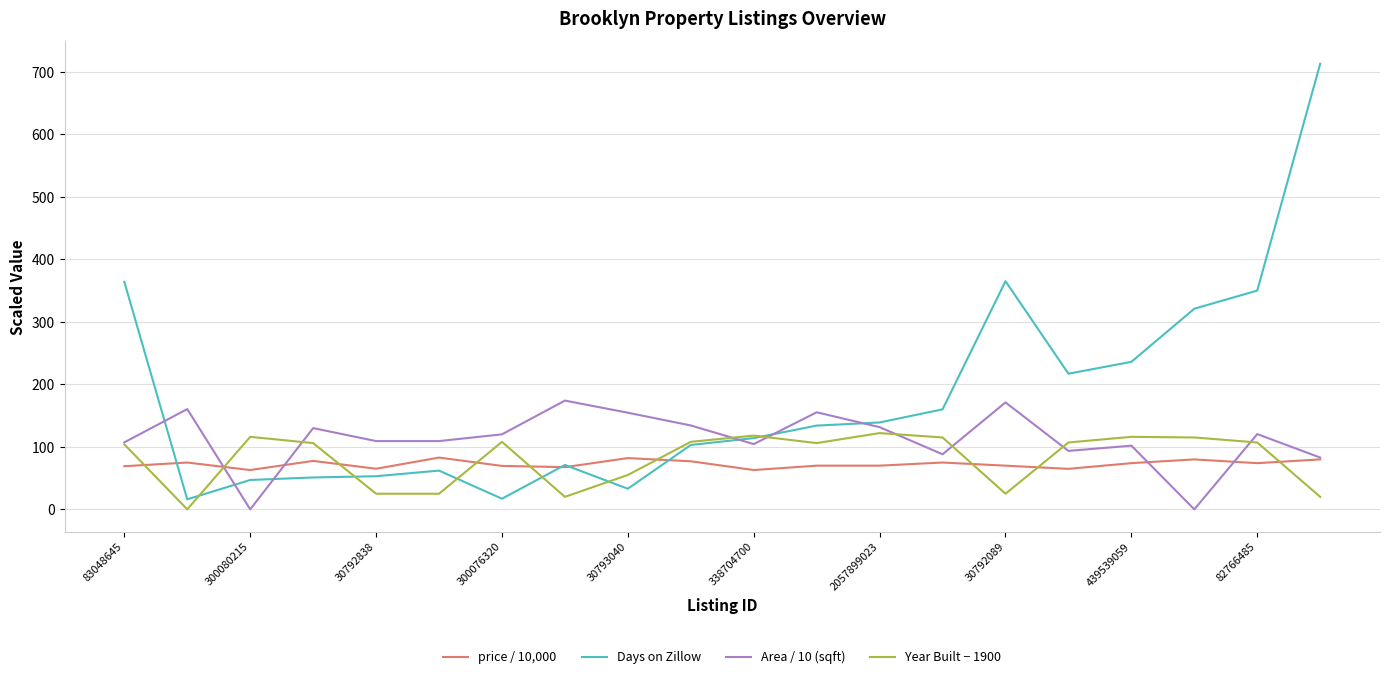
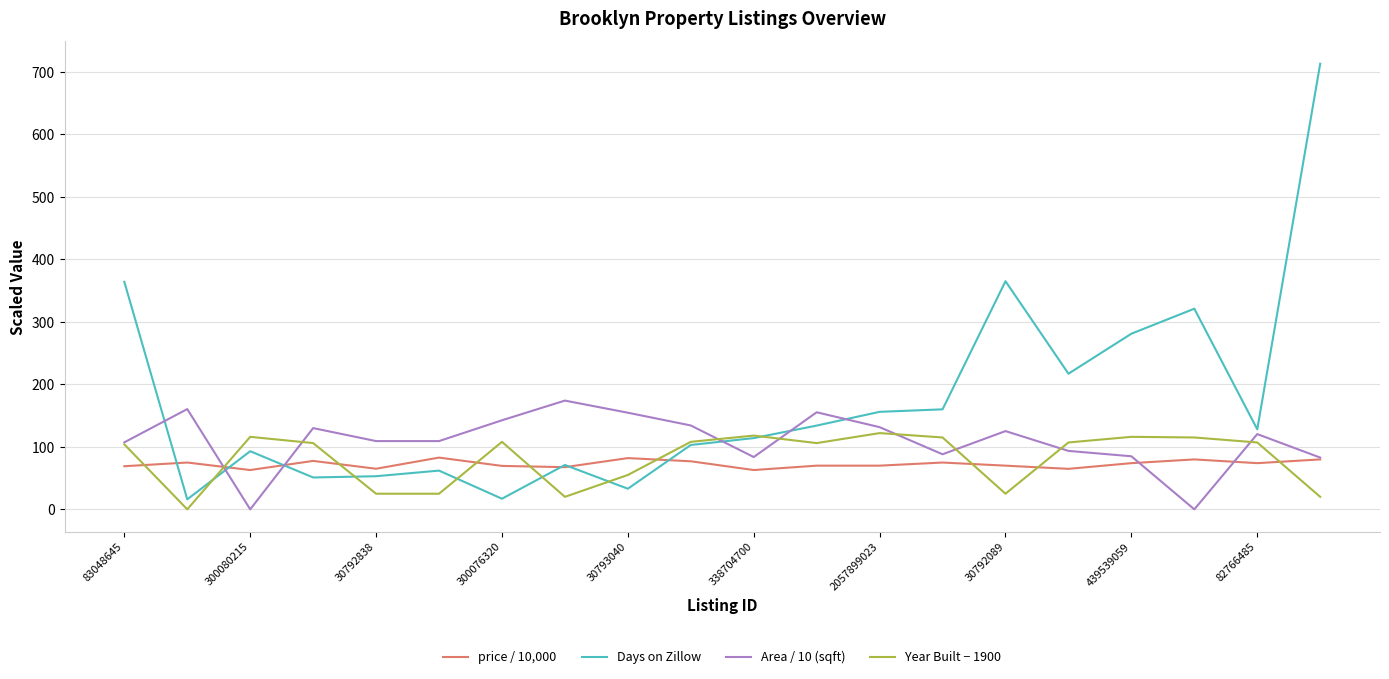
  {
    "price / 10,000": {
      "83048645": 70,
      "300080215": 60,
      "30792838": 60,
      "300076320": 70,
      "30793040": 80,
      "338704700": 60,
      "2057899023": 70,
      "30792089": 70,
      "439539059": 70,
      "82766485": 70
    },
    "Days on Zillow": {
      "83048645": 360,
-     "300080215": 50,
+     "300080215": 90,
      "30792838": 50,
      "300076320": 20,
      "30793040": 30,
-     "2057899023": 140,
+     "2057899023": 160,
      "30792089": 370,
-     "439539059": 240,
-     "82766485": 350
+     "439539059": 280,
+     "82766485": 130
    },
    "Area / 10 (sqft)": {
      "300080215": 0,
      "30792838": 110,
-     "300076320": 120,
+     "300076320": 140,
      "30793040": 150,
-     "338704700": 100,
+     "338704700": 80,
      "2057899023": 130,
-     "30792089": 170,
-     "439539059": 100,
+     "30792089": 130,
+     "439539059": 80,
      "82766485": 120
    },
    "Year Built − 1900": {
      "300080215": 120,
      "30792838": 30,
      "300076320": 110,
      "30793040": 60,
      "2057899023": 120,
      "30792089": 30,
      "439539059": 120,
      "82766485": 110
    }
  }
